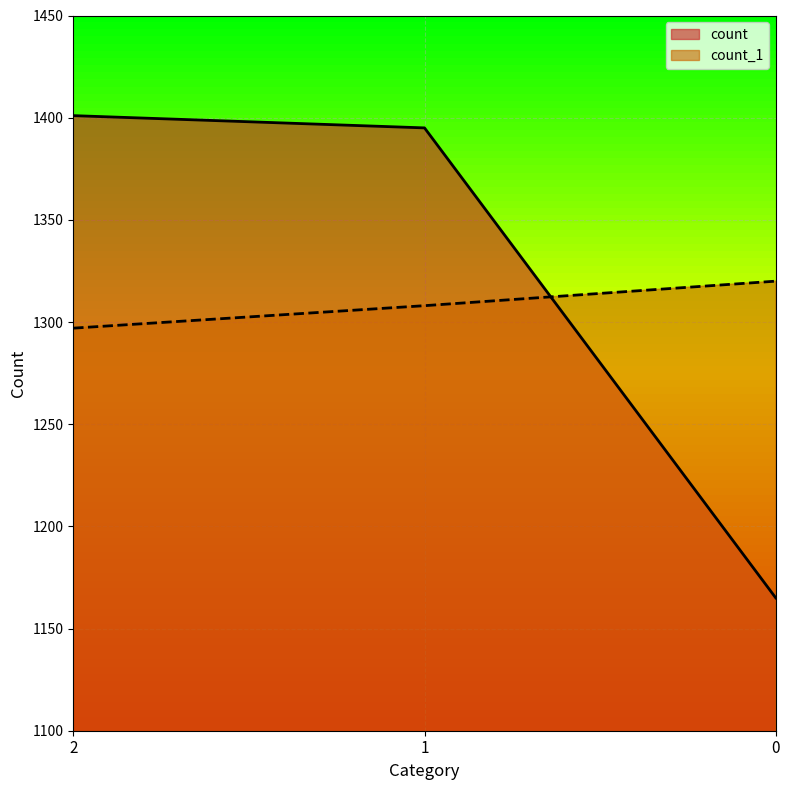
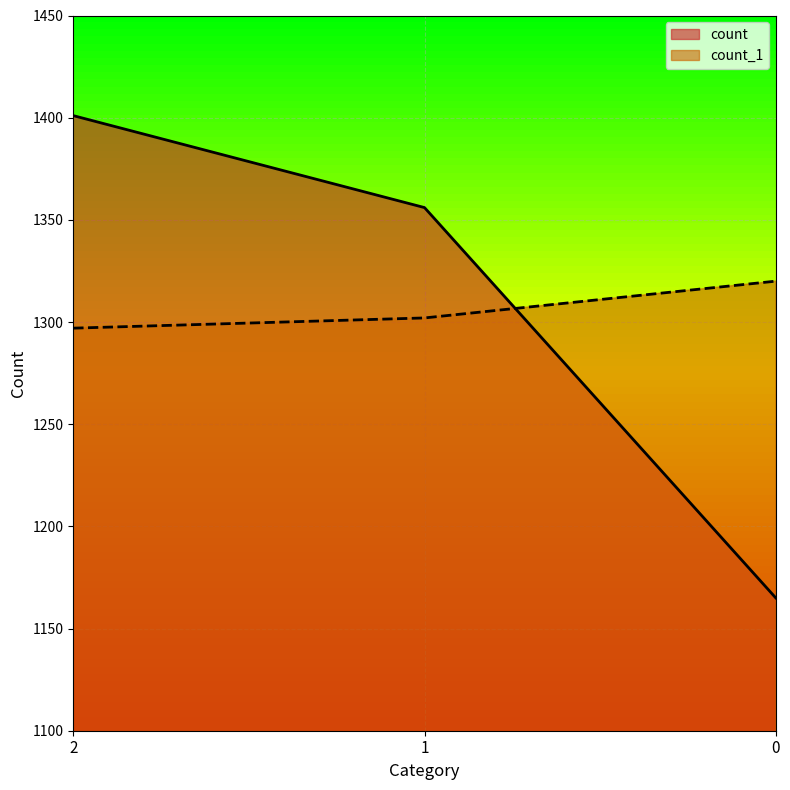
  {
    "count": {
      "2": 1401,
-     "1": 1395,
+     "1": 1356,
      "0": 1165
    },
    "count_1": {
      "2": 1297,
-     "1": 1308,
+     "1": 1302,
      "0": 1320
    }
  }
